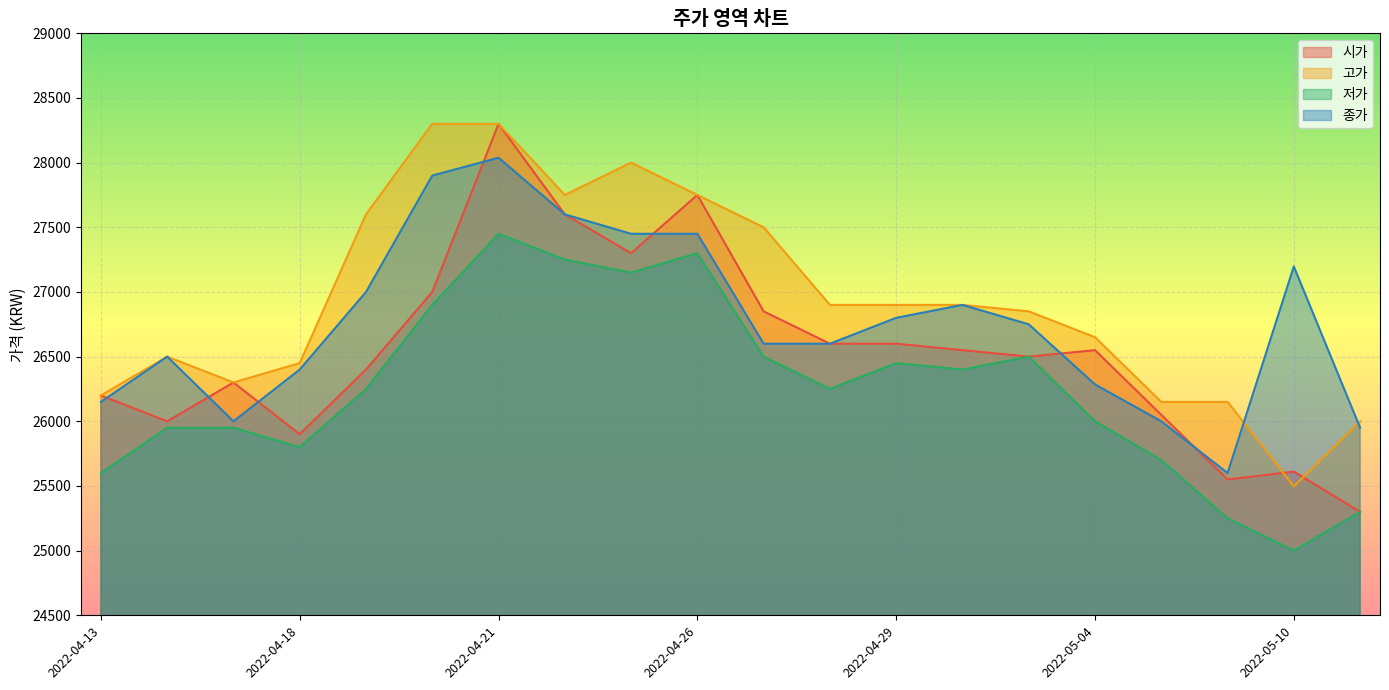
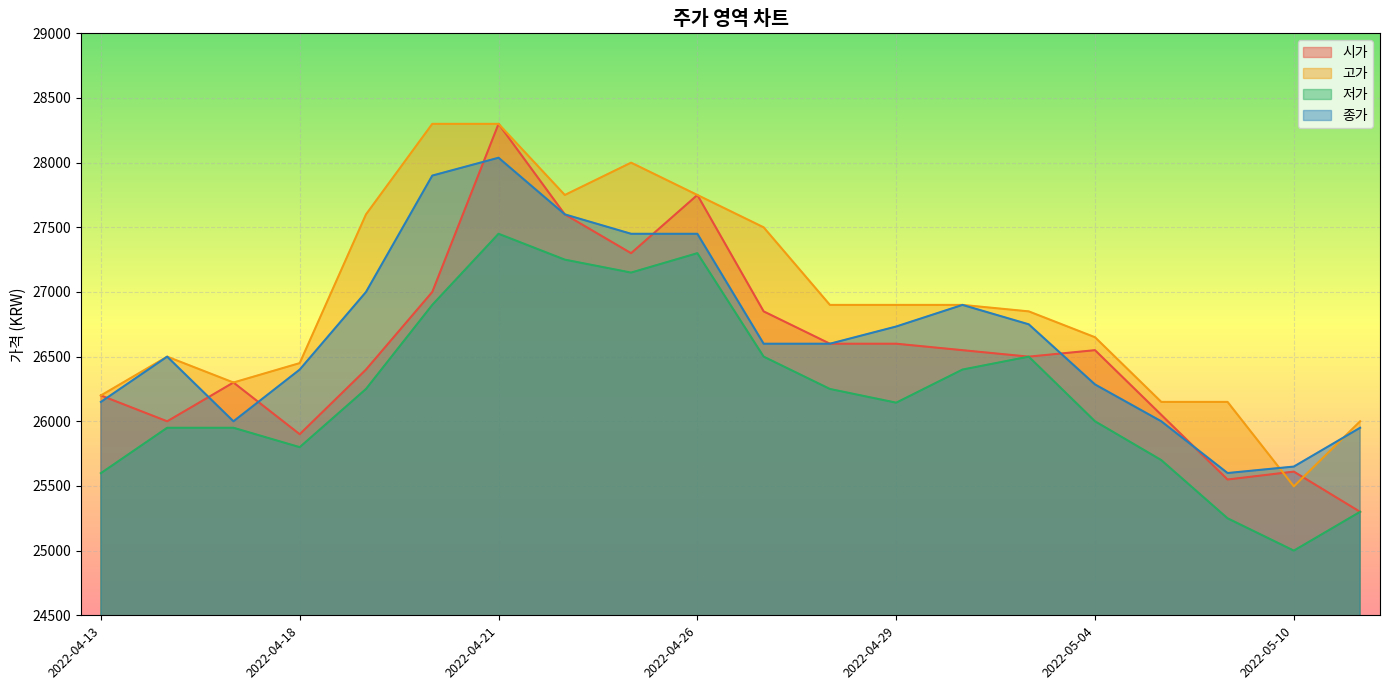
  {
    "시가": {
      "2022-04-18": 25900,
      "2022-04-29": 26600,
      "2022-05-04": 26550,
      "2022-05-10": 25610
    },
    "고가": {
      "2022-04-18": 26450,
      "2022-04-29": 26900,
      "2022-05-04": 26650,
      "2022-05-10": 25500
    },
    "저가": {
      "2022-04-13": 25600,
      "2022-04-18": 25800,
      "2022-04-21": 27450,
      "2022-04-26": 27300,
-     "2022-04-29": 26450,
+     "2022-04-29": 26140,
      "2022-05-04": 26000,
      "2022-05-10": 25000
    },
    "종가": {
      "2022-04-13": 26150,
      "2022-04-18": 26400,
      "2022-04-21": 28040,
      "2022-04-26": 27450,
-     "2022-04-29": 26800,
+     "2022-04-29": 26730,
      "2022-05-04": 26290,
-     "2022-05-10": 27200
+     "2022-05-10": 25650
    }
  }
